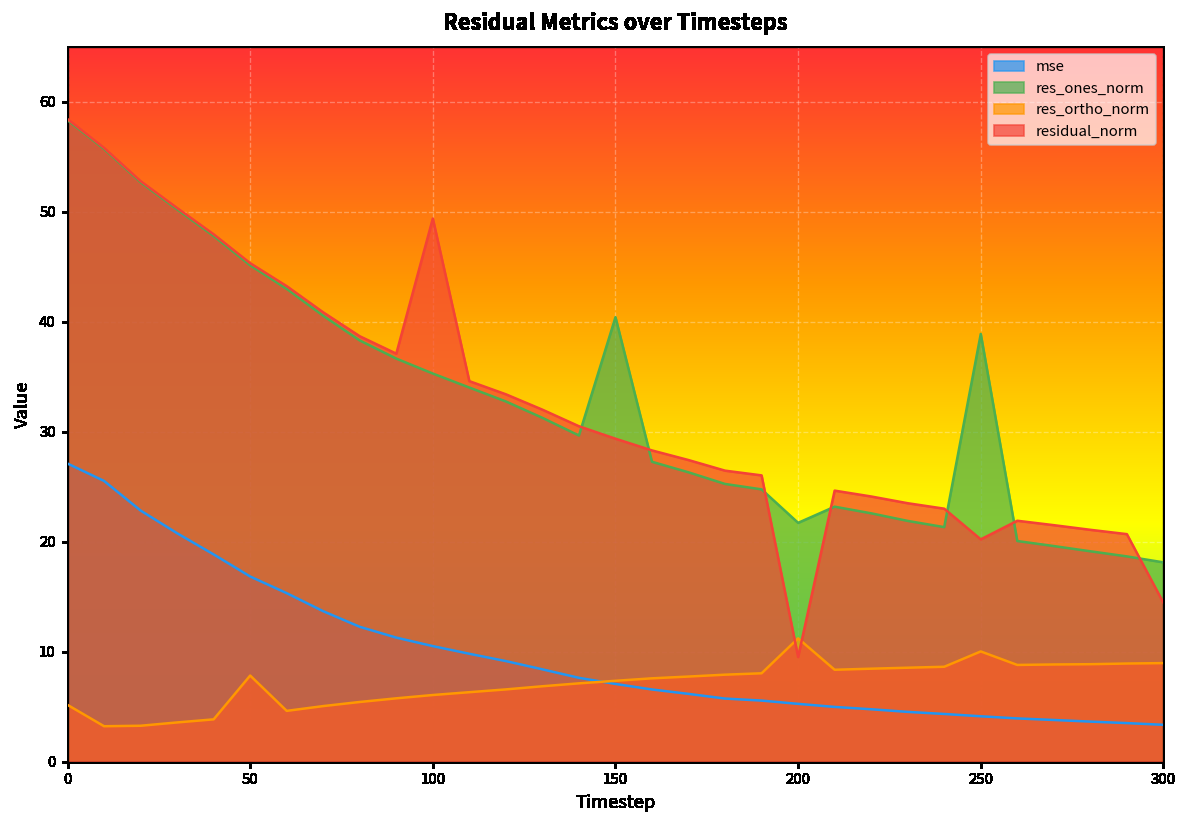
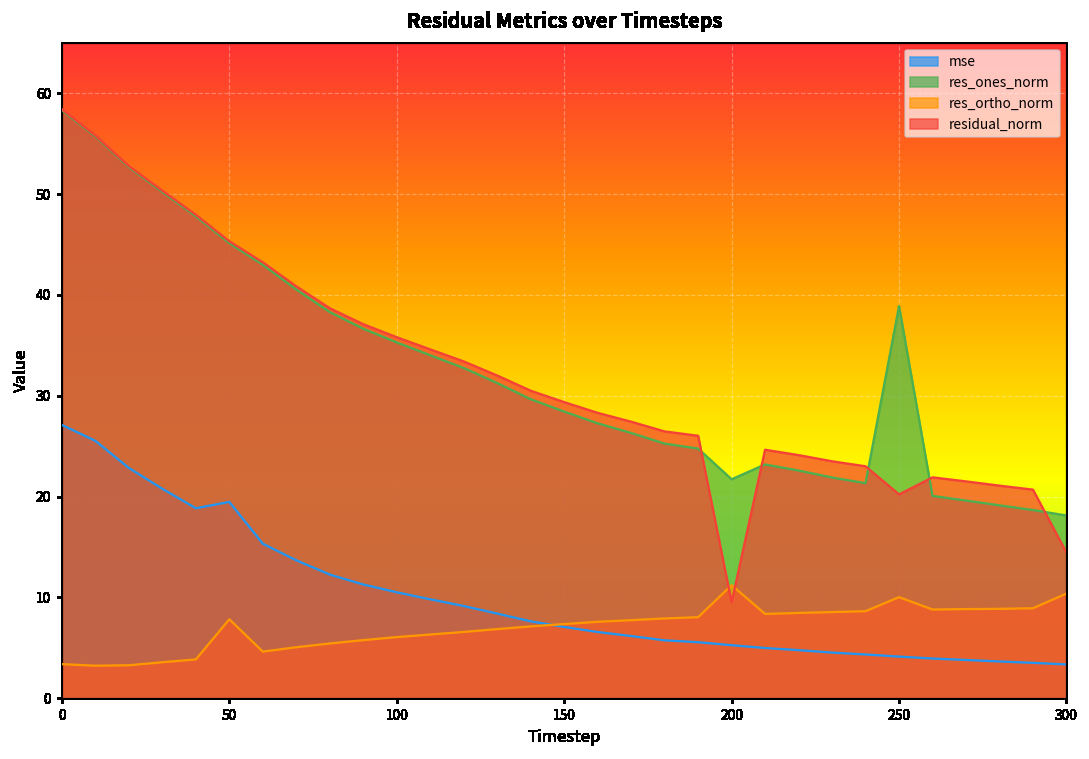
  {
    "mse": {
      "0": 27,
-     "50": 17,
+     "50": 19,
      "100": 11,
      "150": 7,
      "200": 5,
      "250": 4,
      "300": 3
    },
    "res_ones_norm": {
      "100": 35,
-     "150": 40,
+     "150": 28,
      "200": 22,
      "250": 39,
      "300": 18
    },
    "res_ortho_norm": {
-     "0": 5,
+     "0": 3,
      "50": 8,
      "100": 6,
      "150": 7,
      "200": 11,
      "250": 10,
-     "300": 9
+     "300": 10
    },
    "residual_norm": {
-     "100": 49,
+     "100": 36,
      "150": 29,
      "200": 10,
      "250": 20,
      "300": 14
    }
  }
